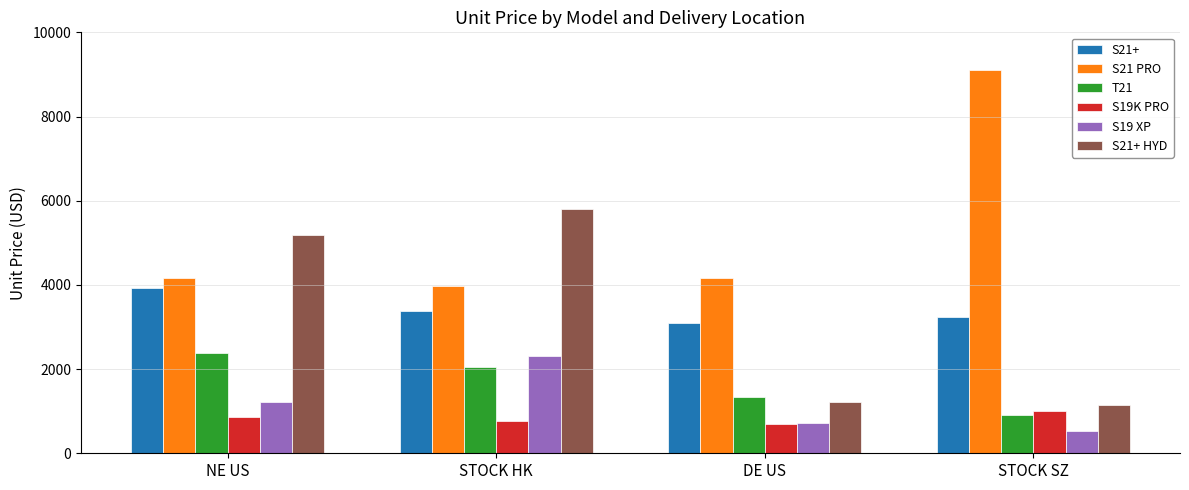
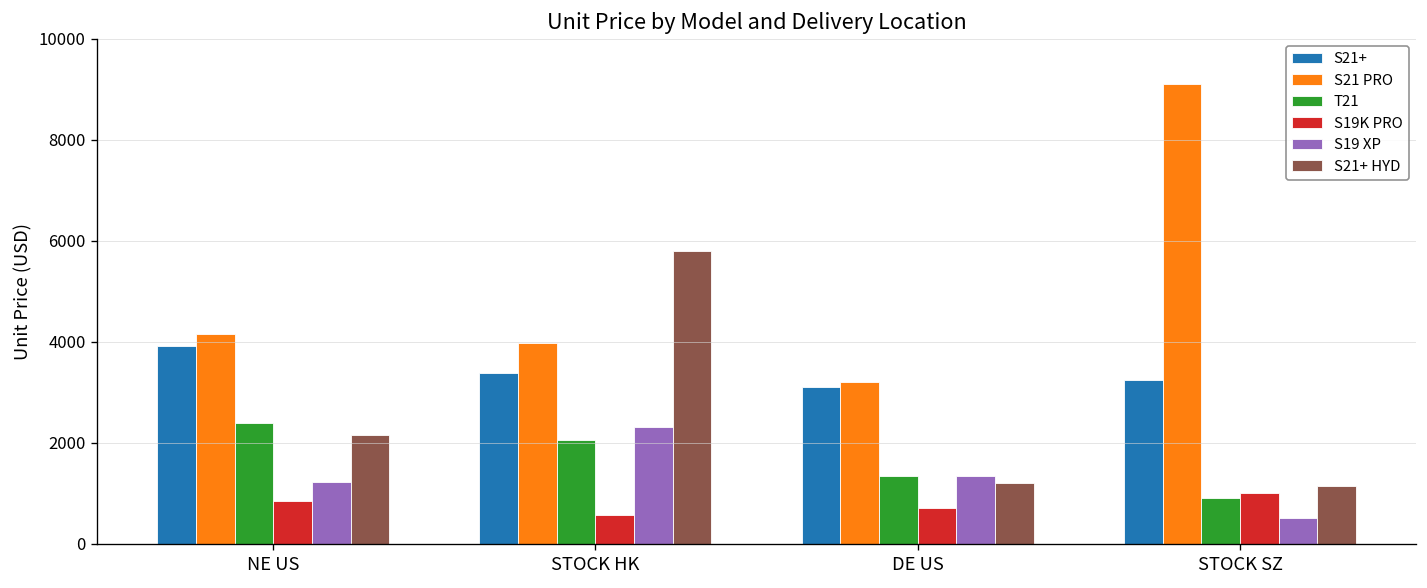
  {
    "S21+": {
      "NE US": 3900,
      "STOCK HK": 3400,
      "DE US": 3100,
      "STOCK SZ": 3200
    },
    "S21 PRO": {
      "NE US": 4200,
      "STOCK HK": 4000,
-     "DE US": 4200,
+     "DE US": 3200,
      "STOCK SZ": 9100
    },
    "T21": {
      "NE US": 2400,
      "STOCK HK": 2100,
      "DE US": 1300,
      "STOCK SZ": 900
    },
    "S19K PRO": {
      "NE US": 900,
-     "STOCK HK": 800,
+     "STOCK HK": 600,
      "DE US": 700,
      "STOCK SZ": 1000
    },
    "S19 XP": {
      "NE US": 1200,
      "STOCK HK": 2300,
-     "DE US": 700,
+     "DE US": 1300,
      "STOCK SZ": 500
    },
    "S21+ HYD": {
-     "NE US": 5200,
+     "NE US": 2200,
      "STOCK HK": 5800,
      "DE US": 1200,
      "STOCK SZ": 1200
    }
  }
